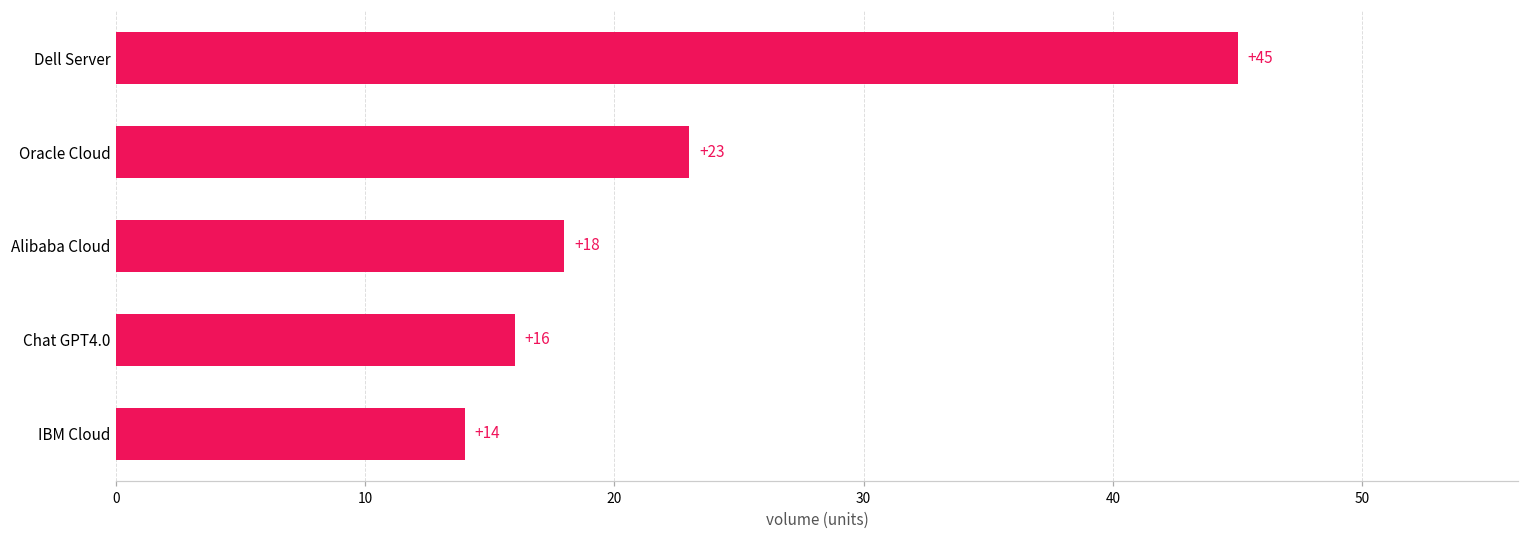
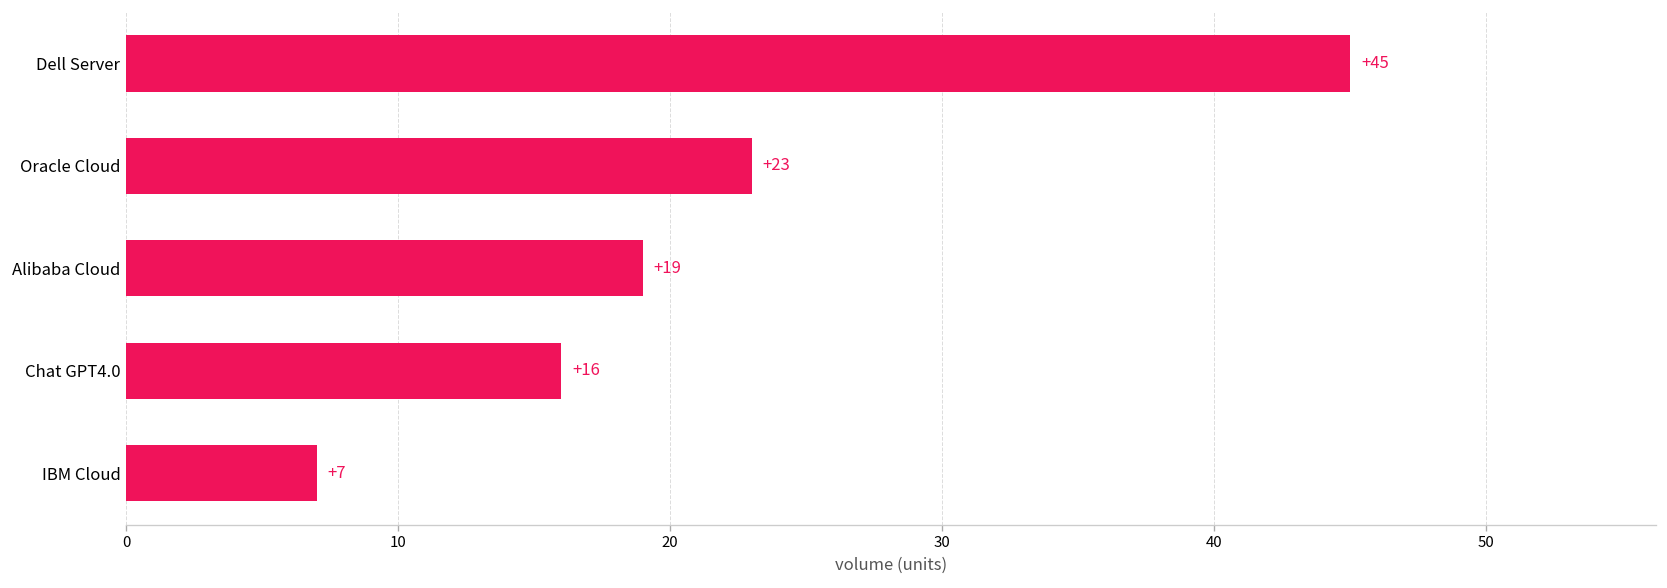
  {
    "Dell Server": "+45",
    "Oracle Cloud": "+23",
-   "Alibaba Cloud": "+18",
+   "Alibaba Cloud": "+19",
    "Chat GPT4.0": "+16",
-   "IBM Cloud": "+14"
+   "IBM Cloud": "+7"
  }
